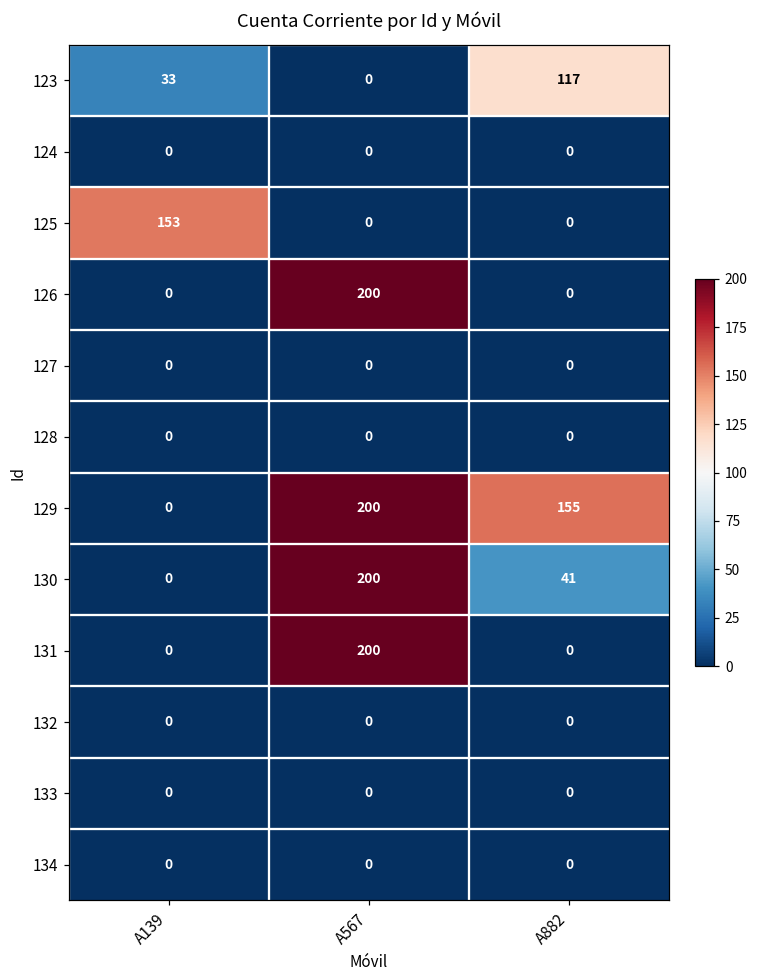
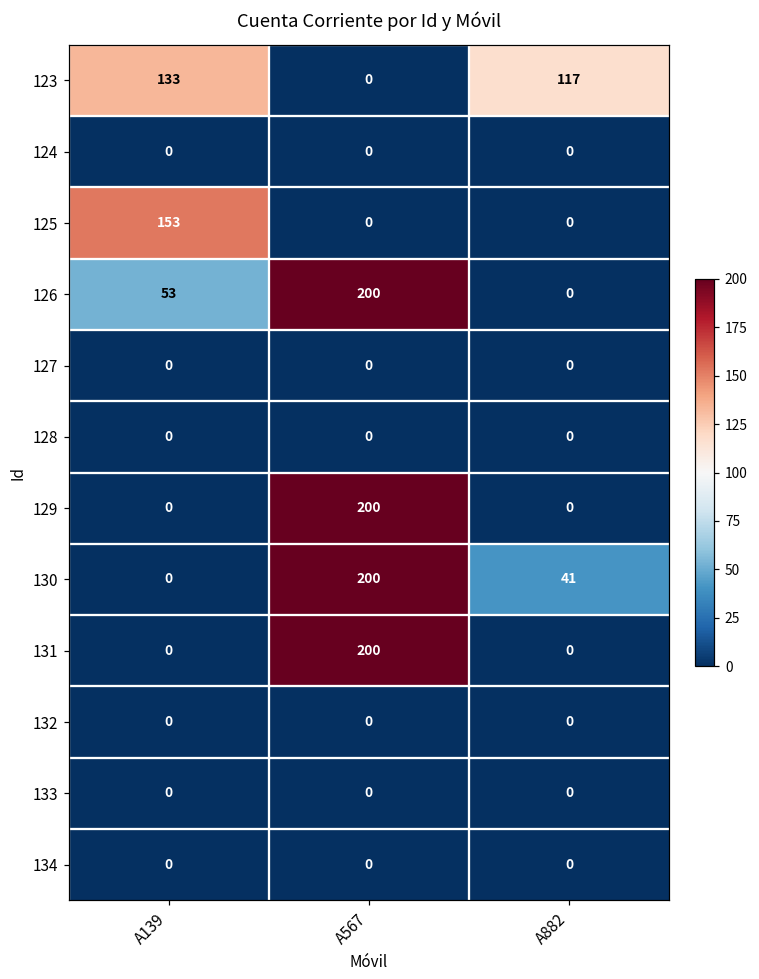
  {
    "123": {
-     "A139": 33,
+     "A139": 133,
      "A567": 0,
      "A882": 117
    },
    "124": {
      "A139": 0,
      "A567": 0,
      "A882": 0
    },
    "125": {
      "A139": 153,
      "A567": 0,
      "A882": 0
    },
    "126": {
-     "A139": 0,
+     "A139": 53,
      "A567": 200,
      "A882": 0
    },
    "127": {
      "A139": 0,
      "A567": 0,
      "A882": 0
    },
    "128": {
      "A139": 0,
      "A567": 0,
      "A882": 0
    },
    "129": {
      "A139": 0,
      "A567": 200,
-     "A882": 155
+     "A882": 0
    },
    "130": {
      "A139": 0,
      "A567": 200,
      "A882": 41
    },
    "131": {
      "A139": 0,
      "A567": 200,
      "A882": 0
    },
    "132": {
      "A139": 0,
      "A567": 0,
      "A882": 0
    },
    "133": {
      "A139": 0,
      "A567": 0,
      "A882": 0
    },
    "134": {
      "A139": 0,
      "A567": 0,
      "A882": 0
    }
  }
